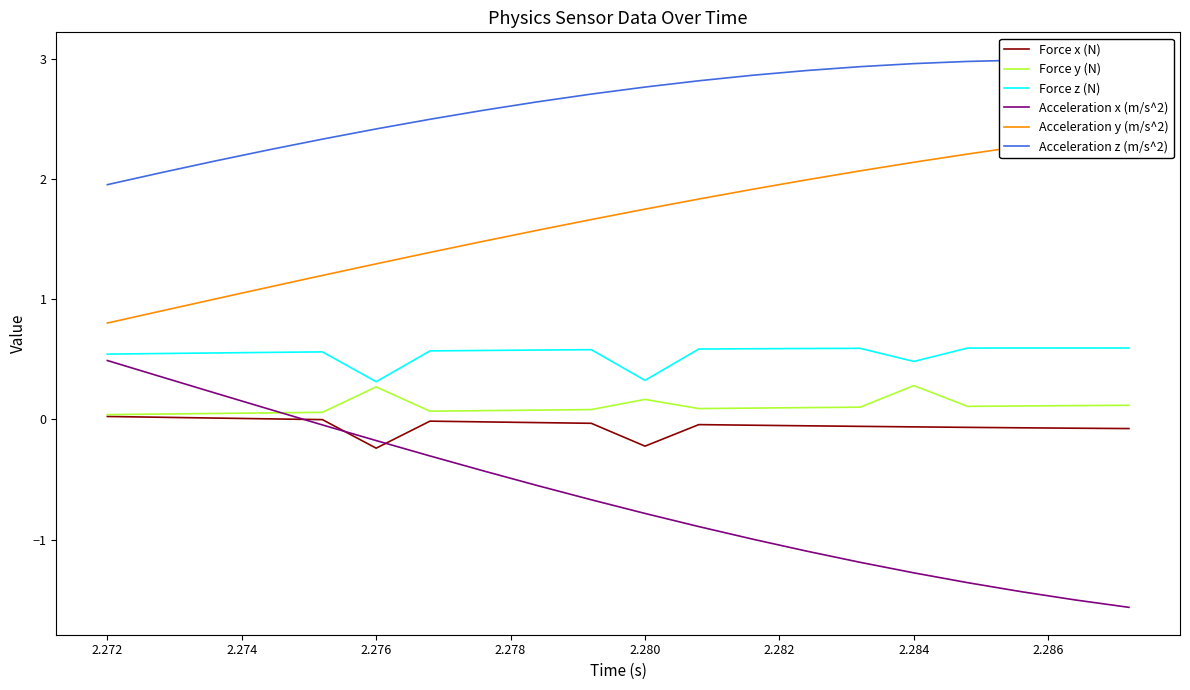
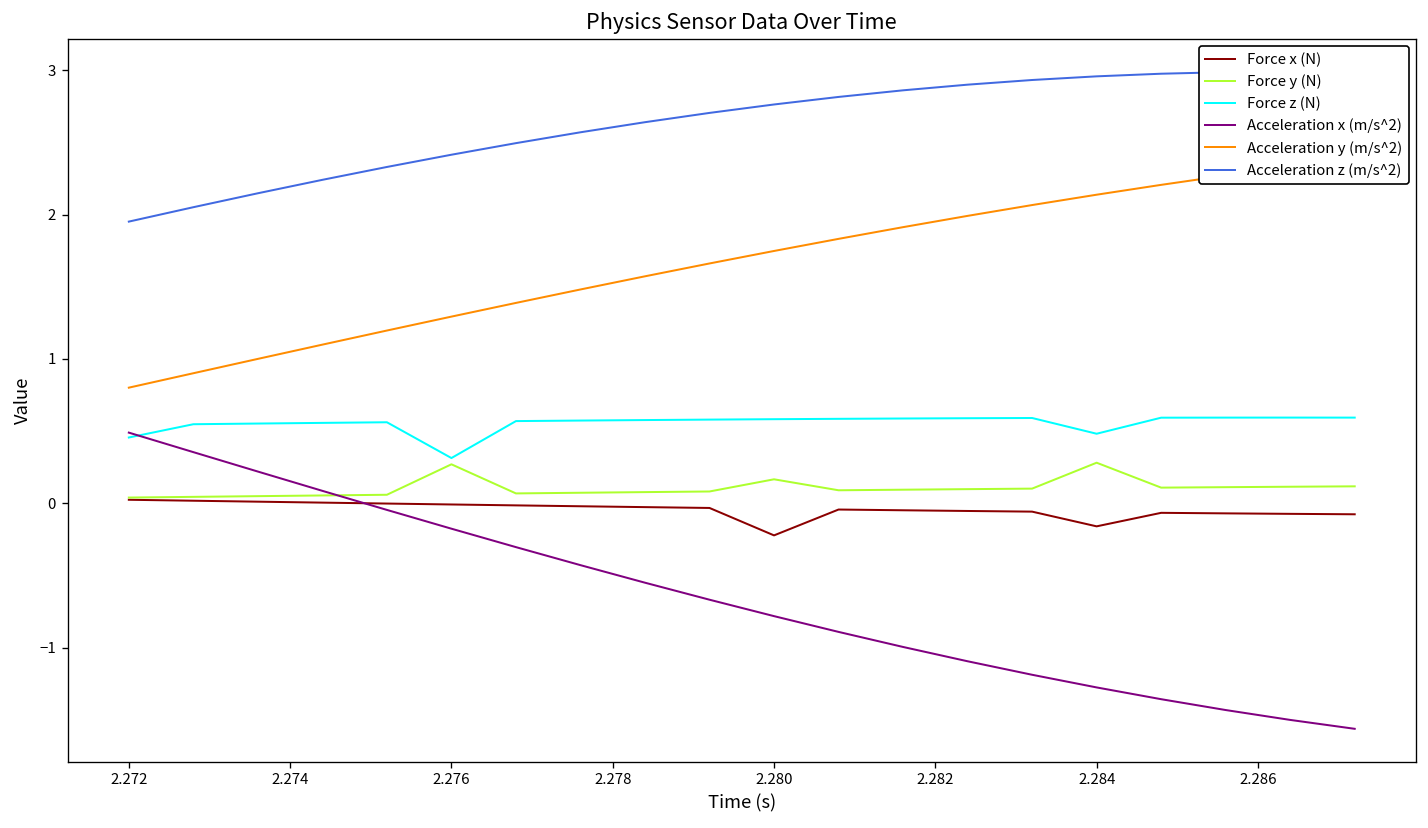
  {
    "Force x (N)": {
-     "2.276": -0.24,
+     "2.276": -0.01,
      "2.280": -0.22,
-     "2.284": -0.06
+     "2.284": -0.16
    },
    "Force y (N)": {
      "2.276": 0.27,
      "2.280": 0.17,
      "2.284": 0.28
    },
    "Force z (N)": {
-     "2.272": 0.54,
+     "2.272": 0.46,
      "2.276": 0.31,
-     "2.280": 0.32,
+     "2.280": 0.58,
      "2.284": 0.48
    },
    "Acceleration x (m/s^2)": {
      "2.272": 0.49,
      "2.276": -0.18,
      "2.280": -0.78,
      "2.284": -1.28
    },
    "Acceleration y (m/s^2)": {
      "2.272": 0.80,
      "2.276": 1.29,
      "2.280": 1.75,
      "2.284": 2.14
    },
    "Acceleration z (m/s^2)": {
      "2.272": 1.95,
      "2.276": 2.41,
      "2.280": 2.76,
      "2.284": 2.96
    }
  }
